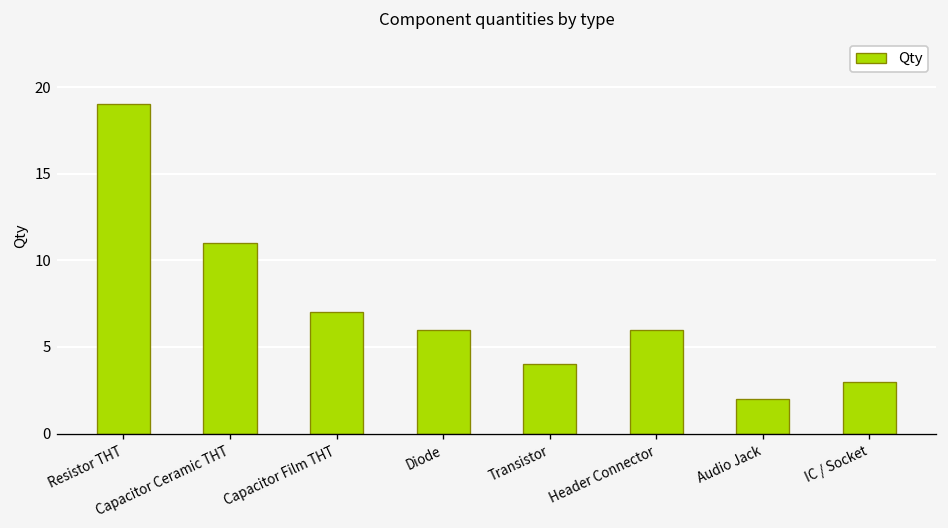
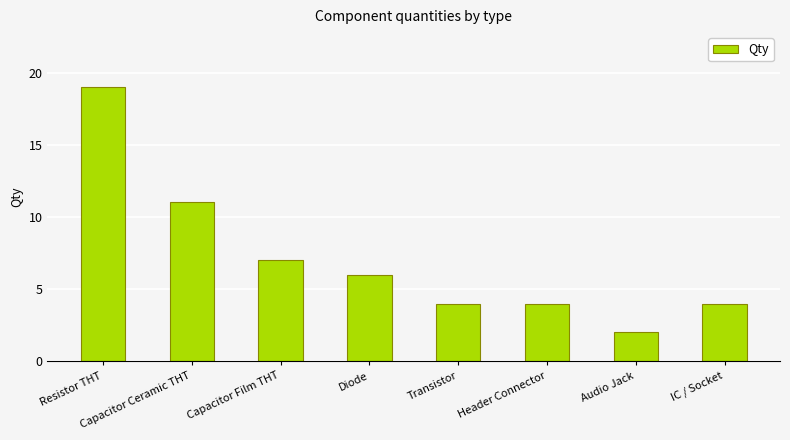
  {
    "Resistor THT": 19,
    "Capacitor Ceramic THT": 11,
    "Capacitor Film THT": 7,
    "Diode": 6,
    "Transistor": 4,
-   "Header Connector": 6,
+   "Header Connector": 4,
    "Audio Jack": 2,
-   "IC / Socket": 3
+   "IC / Socket": 4
  }
